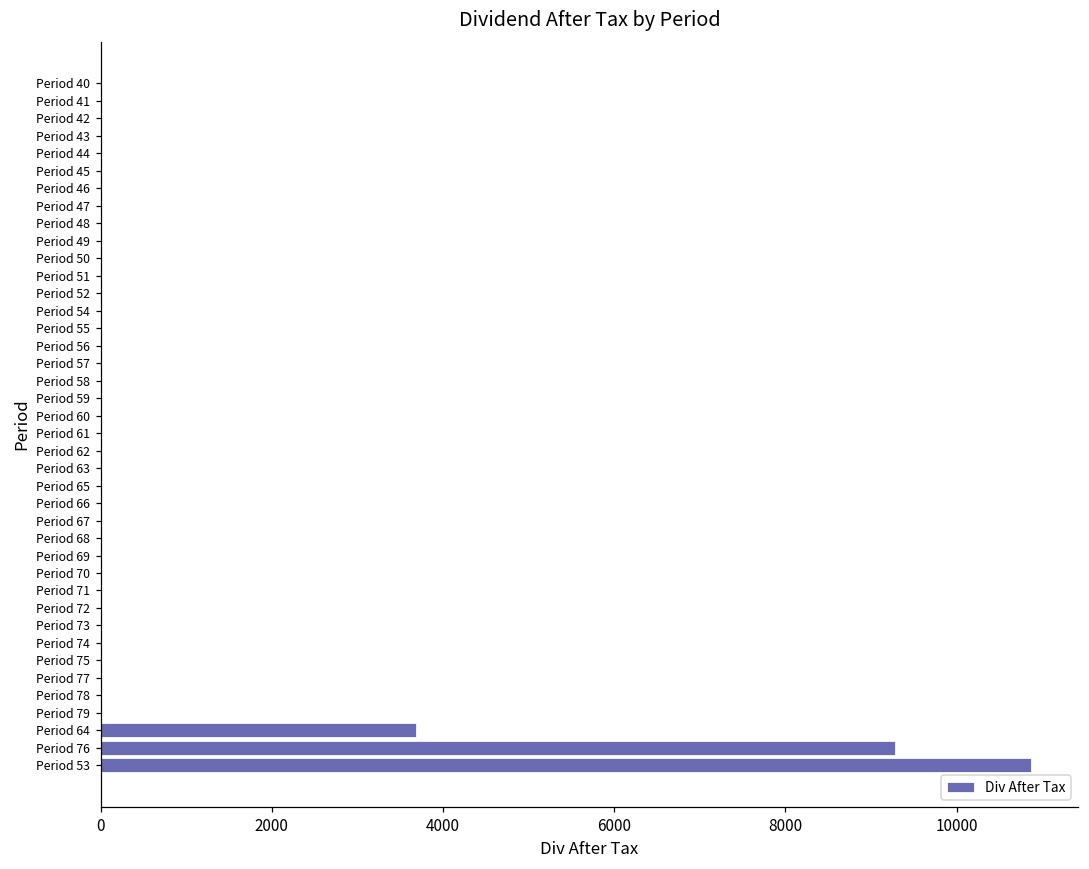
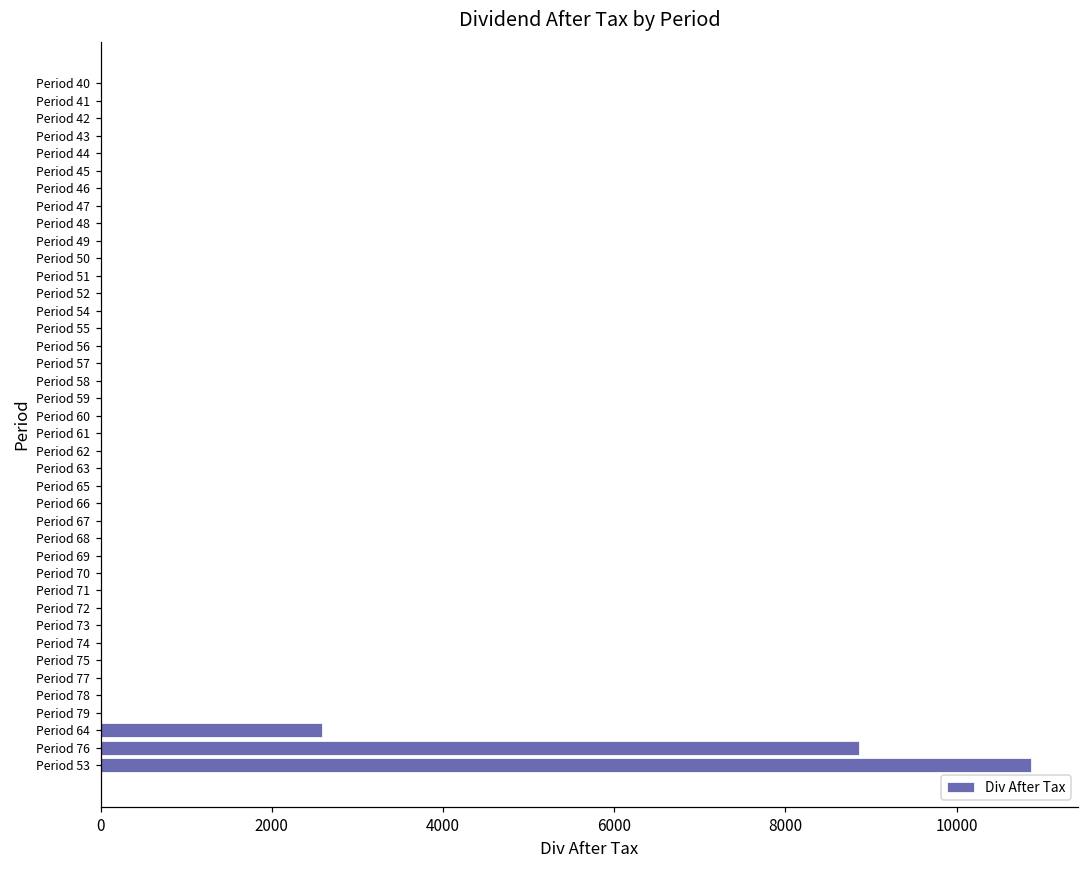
  {
    "Period 40": 0,
    "Period 41": 0,
    "Period 42": 0,
    "Period 43": 0,
    "Period 44": 0,
    "Period 45": 0,
    "Period 46": 0,
    "Period 47": 0,
    "Period 48": 0,
    "Period 49": 0,
    "Period 50": 0,
    "Period 51": 0,
    "Period 52": 0,
    "Period 54": 0,
    "Period 55": 0,
    "Period 56": 0,
    "Period 57": 0,
    "Period 58": 0,
    "Period 59": 0,
    "Period 60": 0,
    "Period 61": 0,
    "Period 62": 0,
    "Period 63": 0,
    "Period 65": 0,
    "Period 66": 0,
    "Period 67": 0,
    "Period 68": 0,
    "Period 69": 0,
    "Period 70": 0,
    "Period 71": 0,
    "Period 72": 0,
    "Period 73": 0,
    "Period 74": 0,
    "Period 75": 0,
    "Period 77": 0,
    "Period 78": 0,
    "Period 79": 0,
-   "Period 64": 3700,
-   "Period 76": 9300,
+   "Period 64": 2600,
+   "Period 76": 8900,
    "Period 53": 10900
  }
